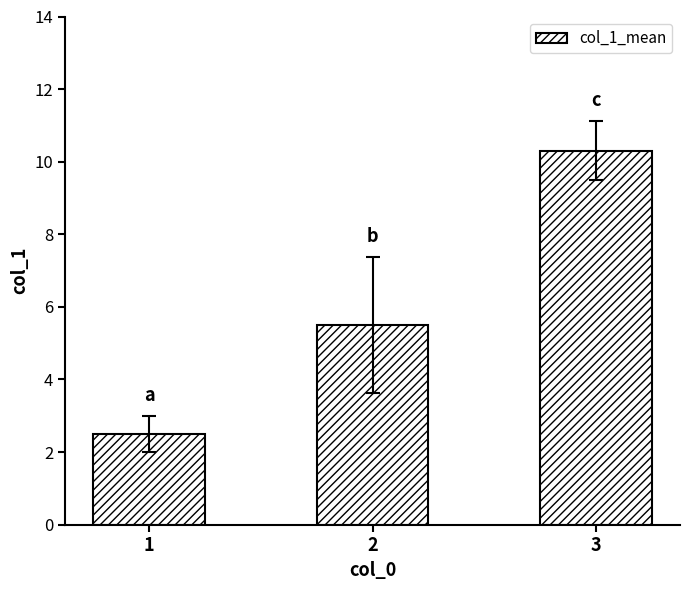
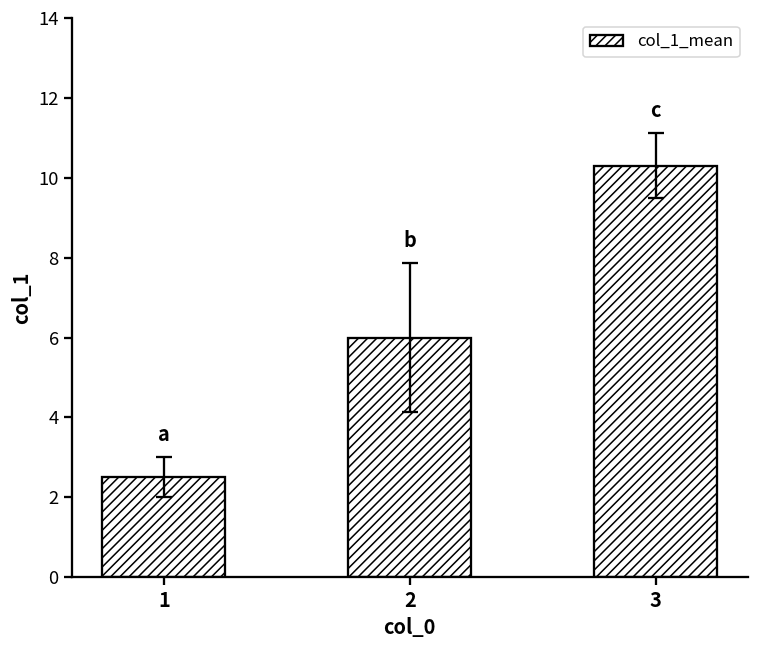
  {
    "col_1_mean": {
      "1": 2.5,
-     "2": 5.5,
+     "2": 6.0,
      "3": 10.3
    }
  }
